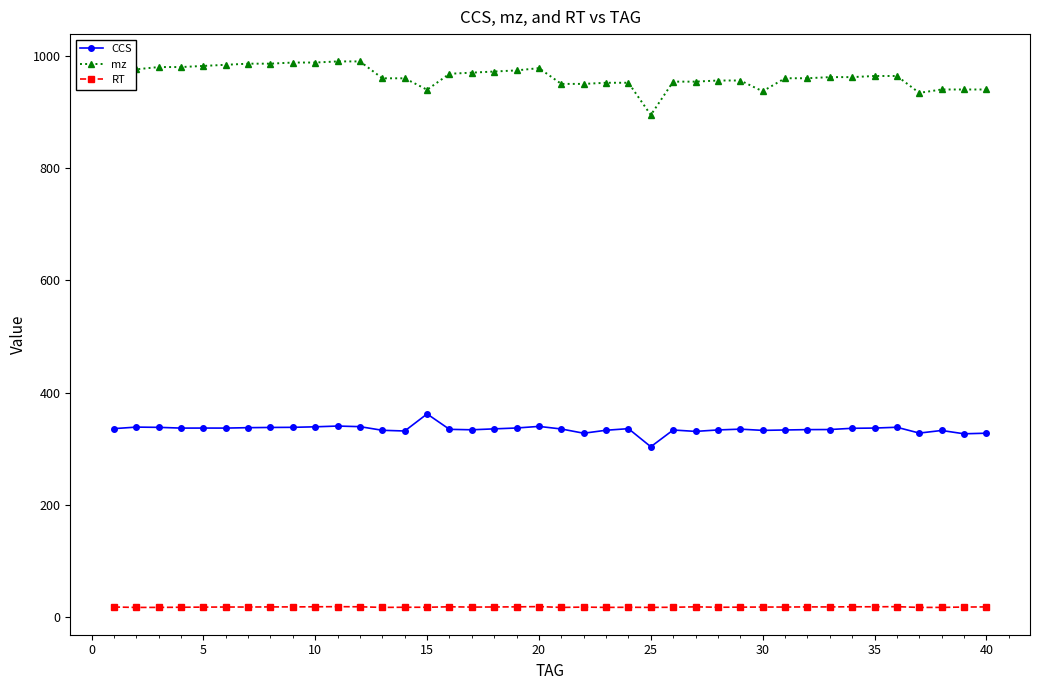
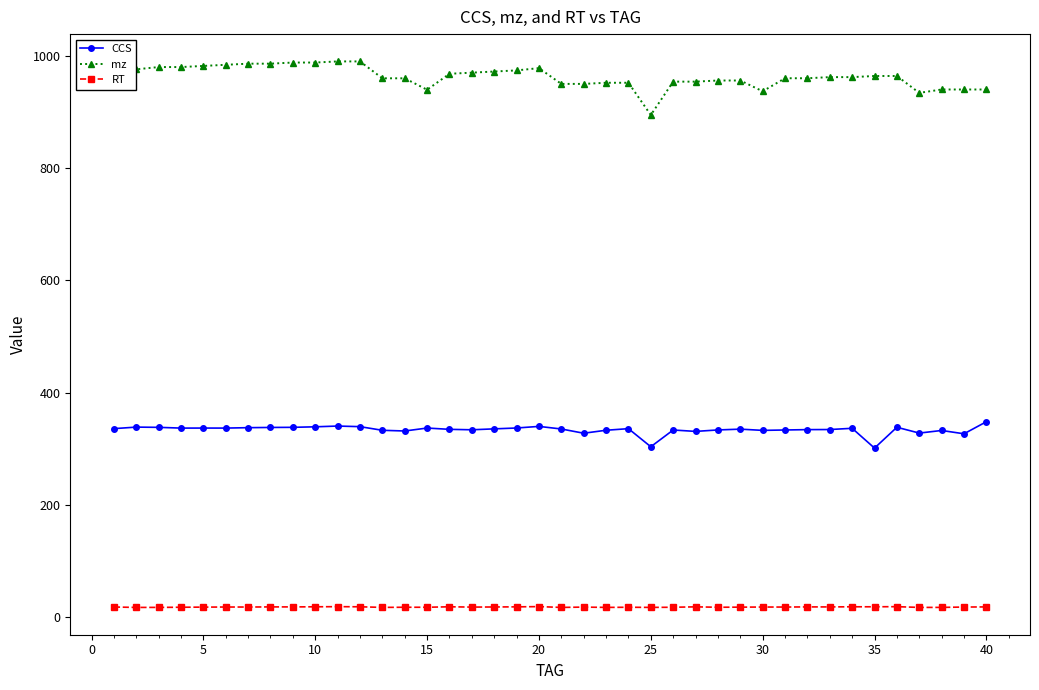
  {
    "CCS": {
      "5": 340,
      "10": 340,
-     "15": 360,
+     "15": 340,
      "20": 340,
      "25": 300,
      "30": 330,
-     "35": 340,
-     "40": 330
+     "35": 300,
+     "40": 350
    },
    "mz": {
      "5": 980,
      "10": 990,
      "15": 940,
      "20": 980,
      "25": 900,
      "30": 940,
      "35": 960,
      "40": 940
    },
    "RT": {
      "5": 20,
      "10": 20,
      "15": 20,
      "20": 20,
      "25": 20,
      "30": 20,
      "35": 20,
      "40": 20
    }
  }
